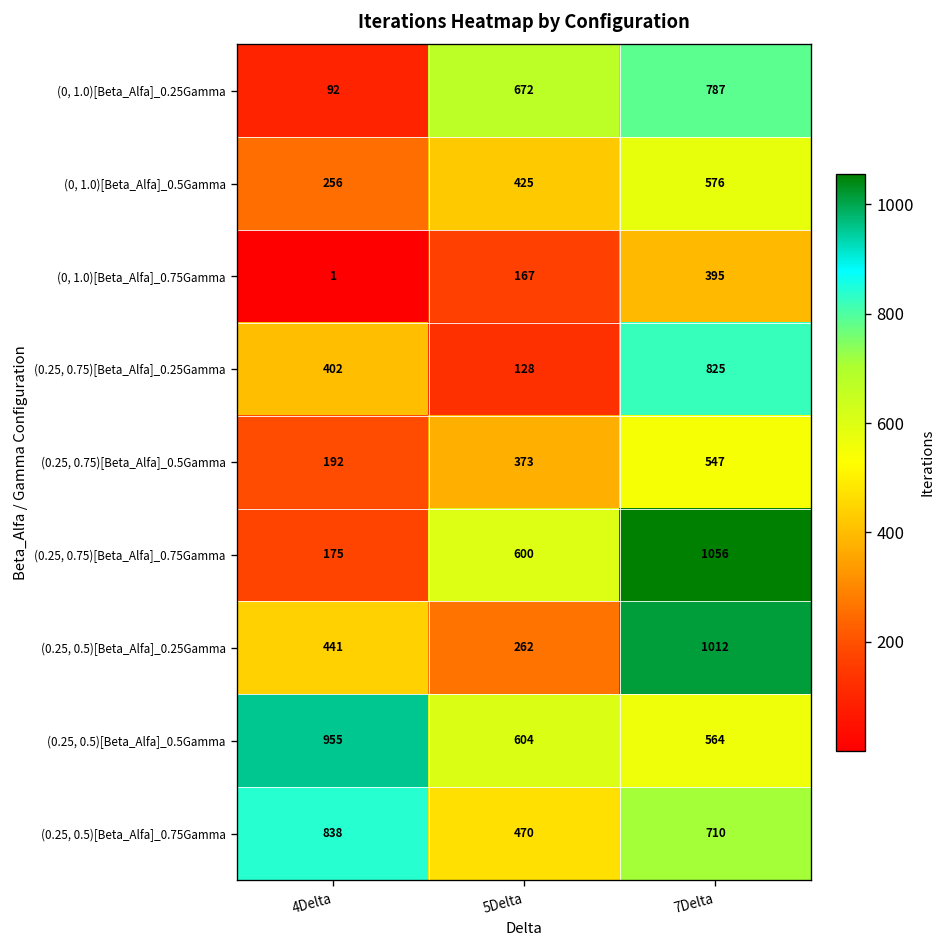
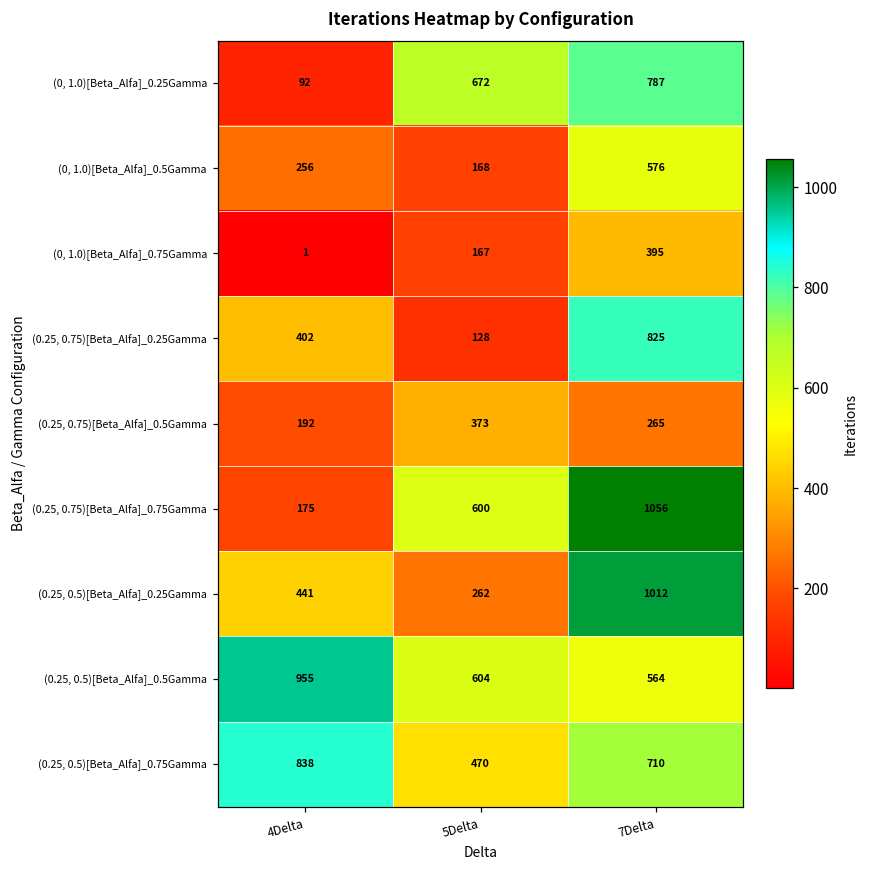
  {
    "(0, 1.0)[Beta_Alfa]_0.25Gamma": {
      "4Delta": 92,
      "5Delta": 672,
      "7Delta": 787
    },
    "(0, 1.0)[Beta_Alfa]_0.5Gamma": {
      "4Delta": 256,
-     "5Delta": 425,
+     "5Delta": 168,
      "7Delta": 576
    },
    "(0, 1.0)[Beta_Alfa]_0.75Gamma": {
      "4Delta": 1,
      "5Delta": 167,
      "7Delta": 395
    },
    "(0.25, 0.75)[Beta_Alfa]_0.25Gamma": {
      "4Delta": 402,
      "5Delta": 128,
      "7Delta": 825
    },
    "(0.25, 0.75)[Beta_Alfa]_0.5Gamma": {
      "4Delta": 192,
      "5Delta": 373,
-     "7Delta": 547
+     "7Delta": 265
    },
    "(0.25, 0.75)[Beta_Alfa]_0.75Gamma": {
      "4Delta": 175,
      "5Delta": 600,
      "7Delta": 1056
    },
    "(0.25, 0.5)[Beta_Alfa]_0.25Gamma": {
      "4Delta": 441,
      "5Delta": 262,
      "7Delta": 1012
    },
    "(0.25, 0.5)[Beta_Alfa]_0.5Gamma": {
      "4Delta": 955,
      "5Delta": 604,
      "7Delta": 564
    },
    "(0.25, 0.5)[Beta_Alfa]_0.75Gamma": {
      "4Delta": 838,
      "5Delta": 470,
      "7Delta": 710
    }
  }
